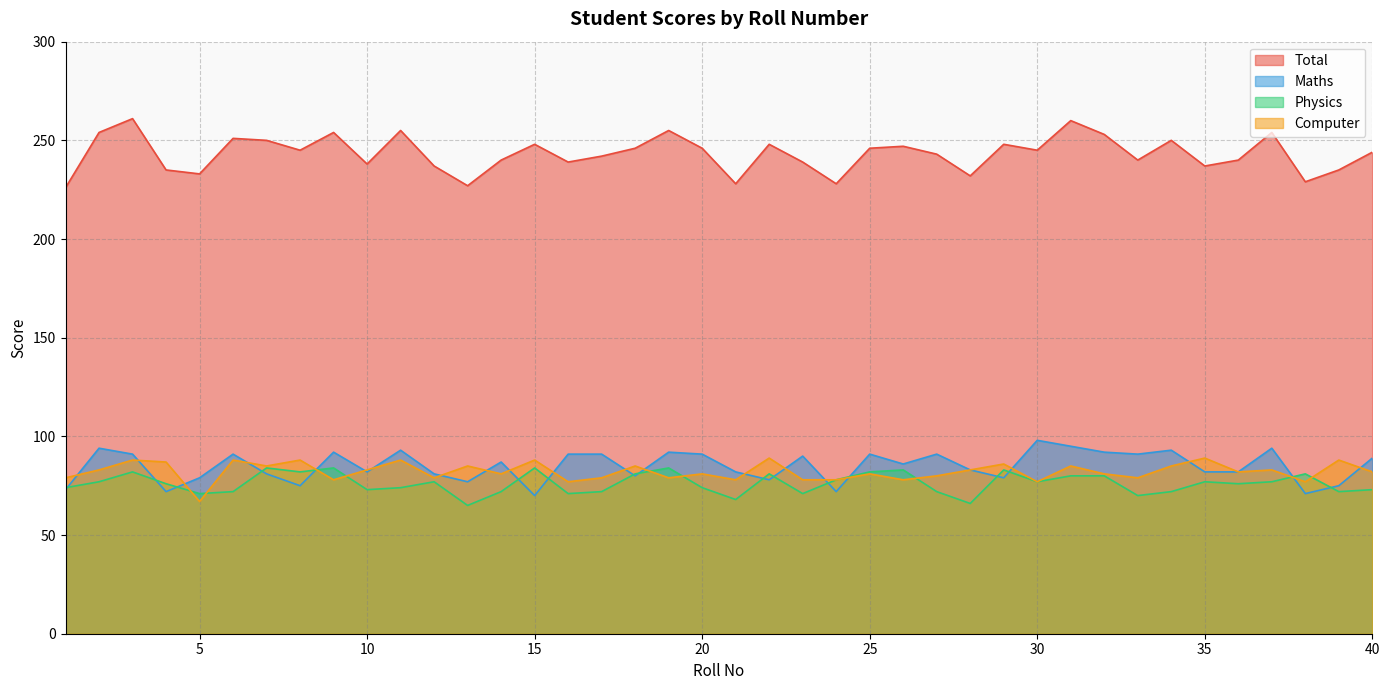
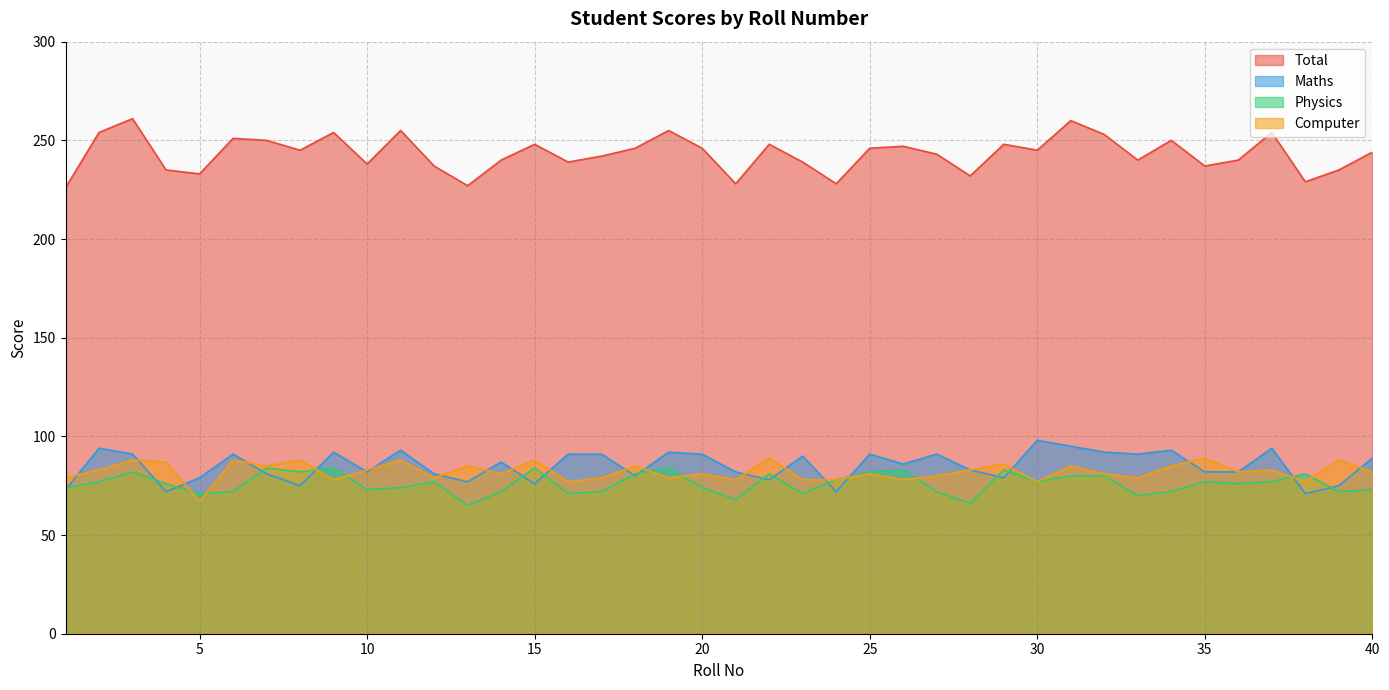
  {
    "Total": {
      "5": 233,
      "10": 238,
      "15": 248,
      "20": 246,
      "25": 246,
      "30": 245,
      "35": 237,
      "40": 244
    },
    "Maths": {
      "5": 79,
-     "15": 70,
+     "15": 76,
      "20": 91,
      "25": 91,
      "30": 98,
      "35": 82,
      "40": 89
    },
    "Physics": {
      "5": 71,
      "10": 73,
      "15": 84,
      "20": 74,
      "35": 77,
      "40": 73
    },
    "Computer": {
      "5": 67,
      "15": 88,
      "20": 81,
      "35": 89,
      "40": 82
    }
  }
